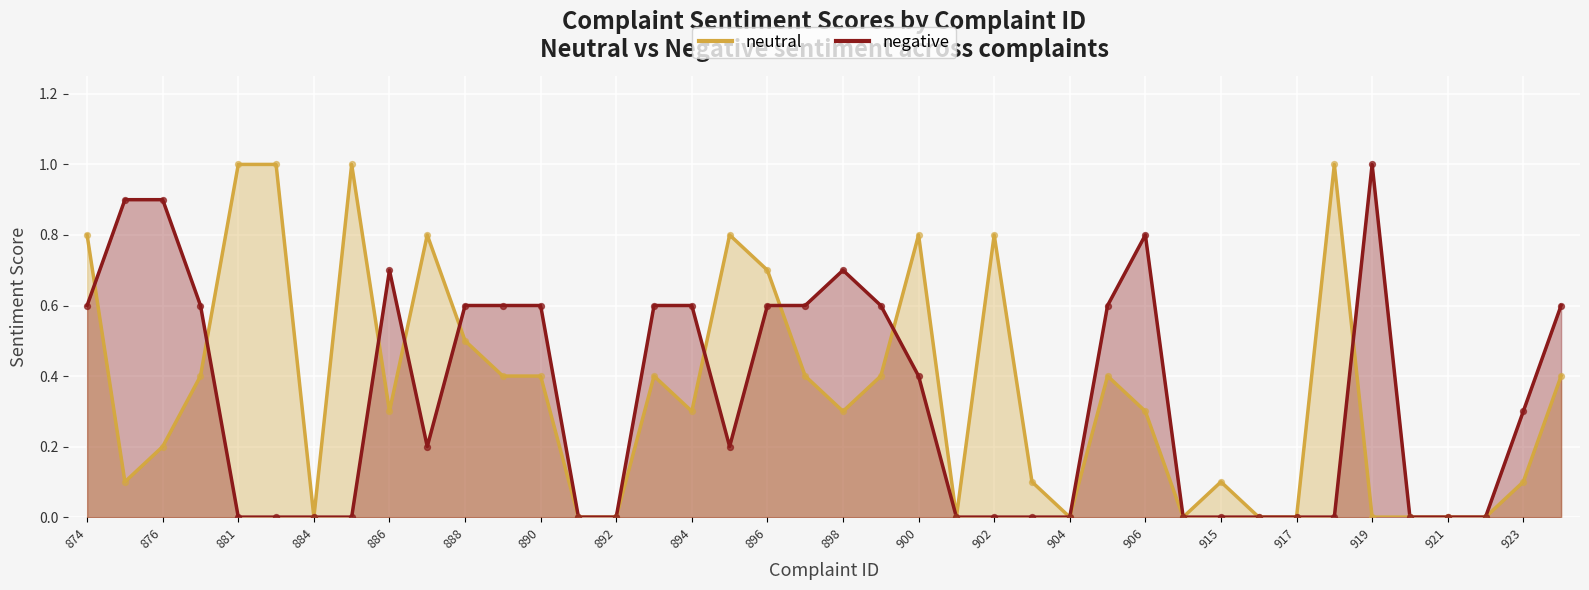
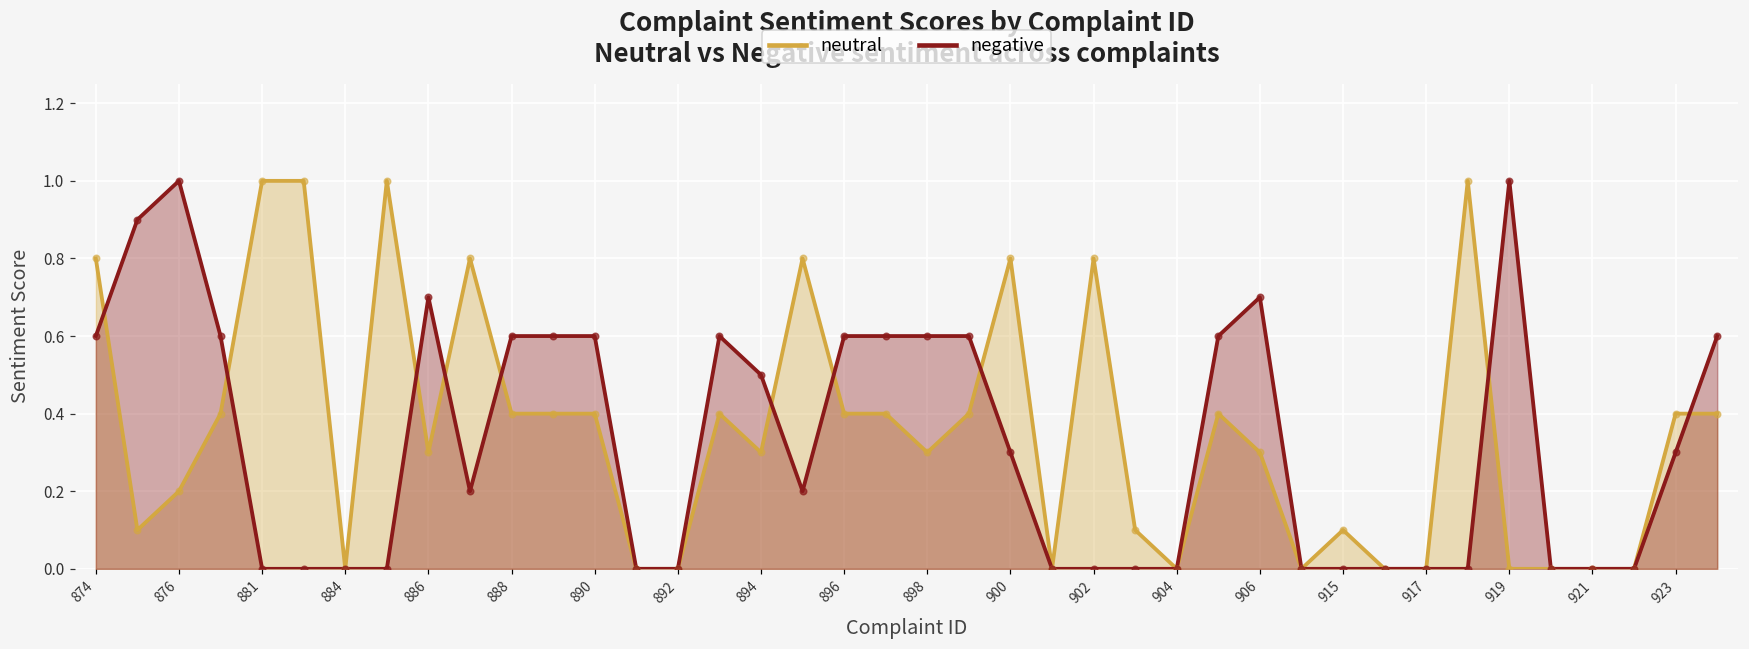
  {
    "neutral": {
      "874": 0.8,
      "876": 0.2,
      "881": 1.0,
      "886": 0.3,
-     "888": 0.5,
+     "888": 0.4,
      "890": 0.4,
      "894": 0.3,
-     "896": 0.7,
+     "896": 0.4,
      "898": 0.3,
      "900": 0.8,
      "902": 0.8,
      "906": 0.3,
      "915": 0.1,
      "919": 0.0,
-     "923": 0.1
+     "923": 0.4
    },
    "negative": {
      "874": 0.6,
-     "876": 0.9,
+     "876": 1.0,
      "881": 0.0,
      "886": 0.7,
      "888": 0.6,
      "890": 0.6,
-     "894": 0.6,
+     "894": 0.5,
      "896": 0.6,
-     "898": 0.7,
-     "900": 0.4,
+     "898": 0.6,
+     "900": 0.3,
      "902": 0.0,
-     "906": 0.8,
+     "906": 0.7,
      "915": 0.0,
      "919": 1.0,
      "923": 0.3
    }
  }
